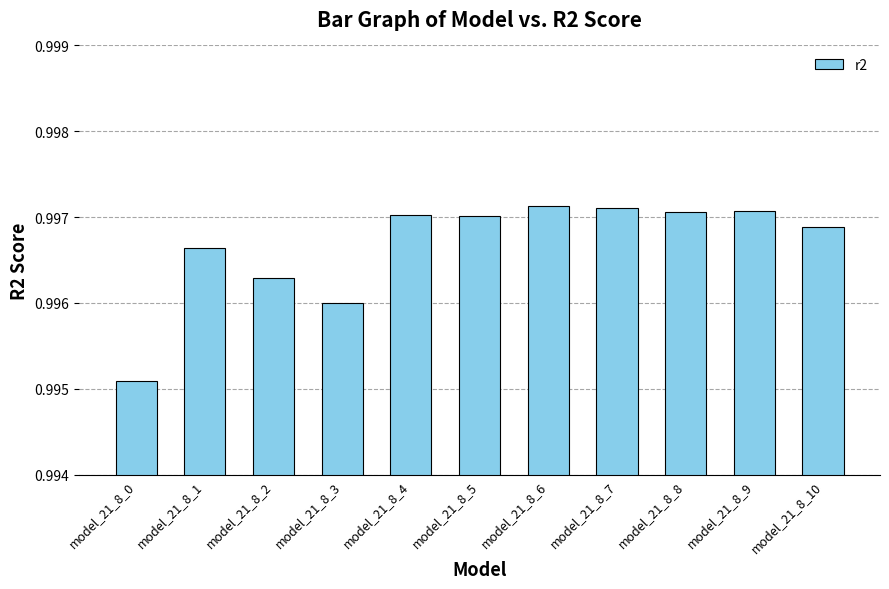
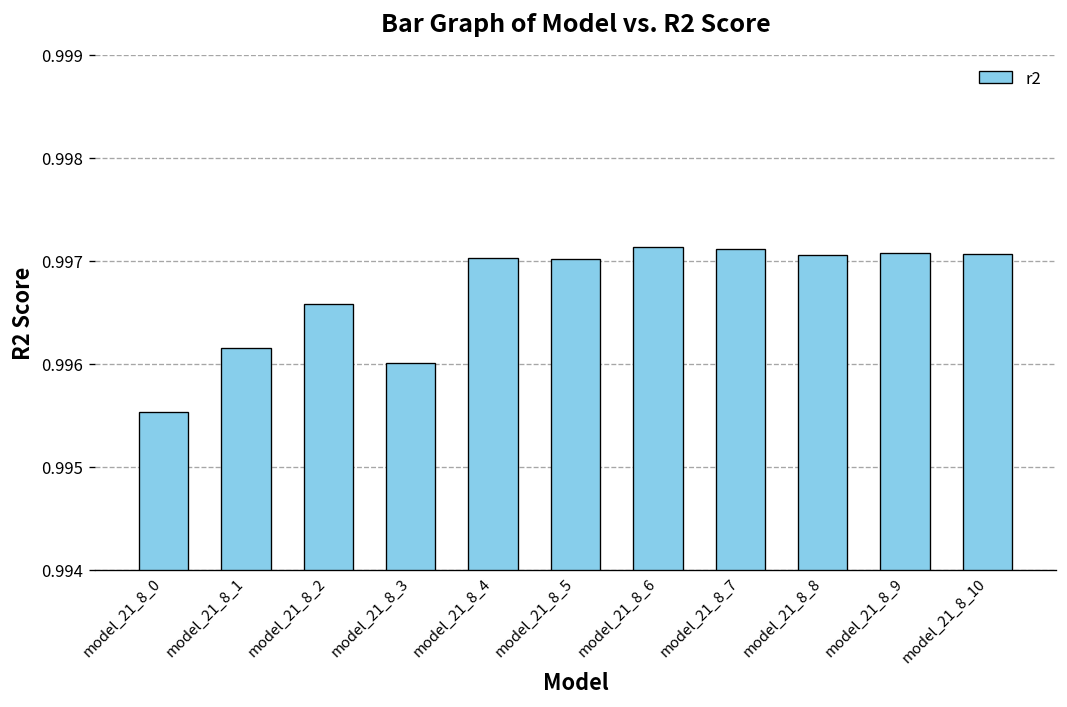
  {
-   "model_21_8_0": 0.9951,
-   "model_21_8_1": 0.9966,
-   "model_21_8_2": 0.9963,
+   "model_21_8_0": 0.9955,
+   "model_21_8_1": 0.9962,
+   "model_21_8_2": 0.9966,
    "model_21_8_3": 0.9960,
    "model_21_8_4": 0.9970,
    "model_21_8_5": 0.9970,
    "model_21_8_6": 0.9971,
    "model_21_8_7": 0.9971,
    "model_21_8_8": 0.9971,
    "model_21_8_9": 0.9971,
-   "model_21_8_10": 0.9969
+   "model_21_8_10": 0.9971
  }
